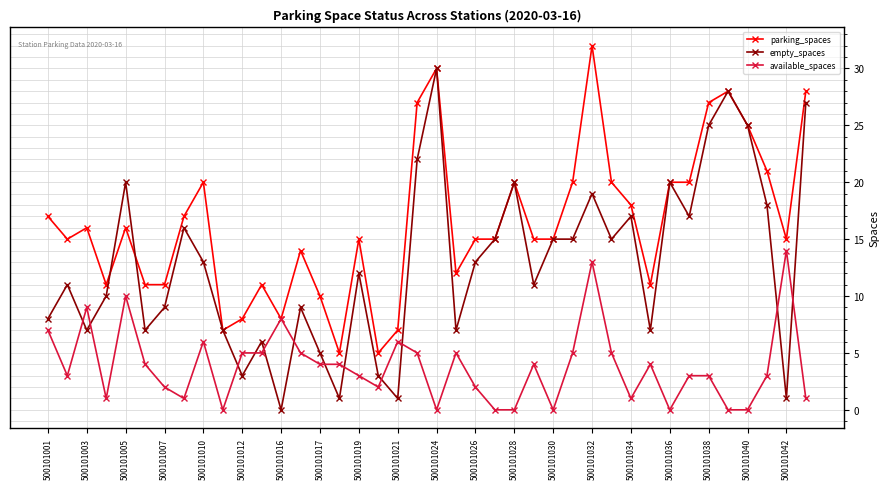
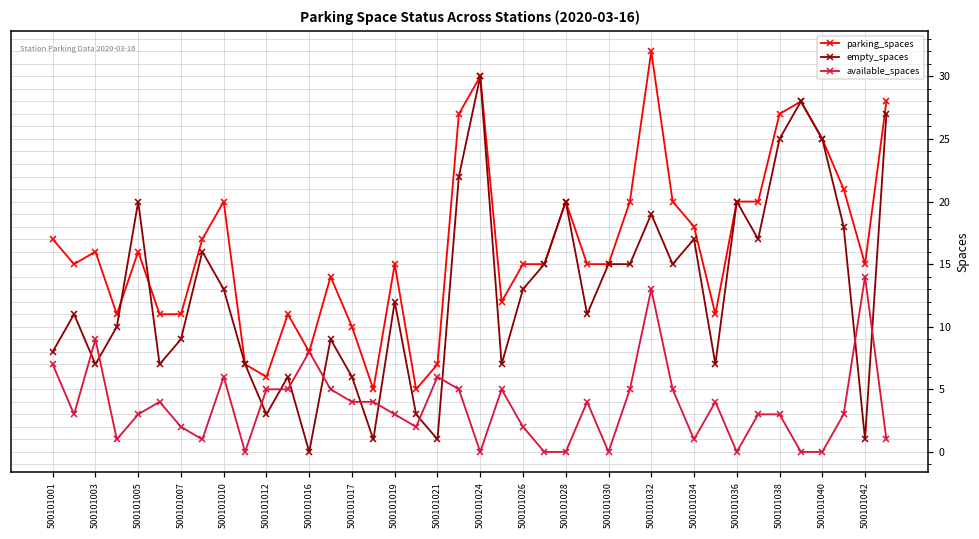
  {
    "parking_spaces": {
      "500101001": 17,
      "500101003": 16,
      "500101005": 16,
      "500101007": 11,
      "500101010": 20,
-     "500101012": 8,
+     "500101012": 6,
      "500101017": 10,
      "500101019": 15,
      "500101021": 7,
      "500101026": 15,
      "500101032": 32,
      "500101034": 18,
      "500101038": 27,
      "500101042": 15
    },
    "empty_spaces": {
      "500101001": 8,
      "500101003": 7,
      "500101005": 20,
      "500101007": 9,
      "500101010": 13,
      "500101012": 3,
      "500101016": 0,
-     "500101017": 5,
+     "500101017": 6,
      "500101019": 12,
      "500101021": 1,
      "500101026": 13,
      "500101032": 19,
      "500101034": 17,
      "500101038": 25,
      "500101042": 1
    },
    "available_spaces": {
      "500101001": 7,
      "500101003": 9,
-     "500101005": 10,
+     "500101005": 3,
      "500101007": 2,
      "500101010": 6,
      "500101012": 5,
      "500101017": 4,
      "500101019": 3,
      "500101021": 6,
      "500101024": 0,
      "500101026": 2,
      "500101028": 0,
      "500101030": 0,
      "500101032": 13,
      "500101034": 1,
      "500101036": 0,
      "500101038": 3,
      "500101040": 0,
      "500101042": 14
    }
  }
